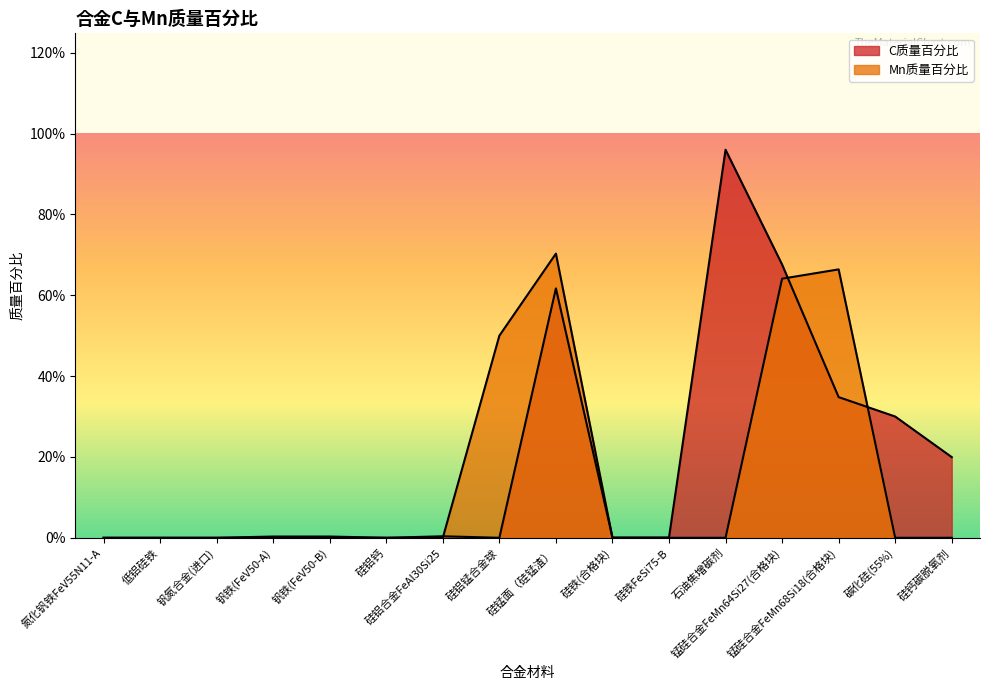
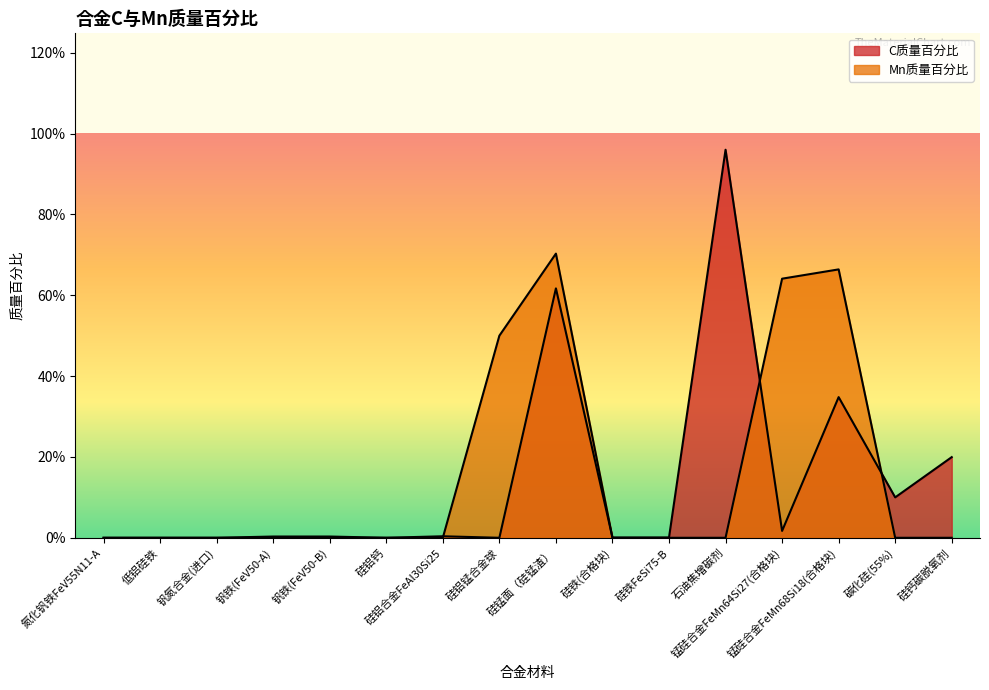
  {
    "C质量百分比": {
      "硅铝锰合金球": "0%",
      "硅锰面（硅锰渣）": "62%",
      "石油焦增碳剂": "96%",
-     "锰硅合金FeMn64Si27(合格块)": "68%",
+     "锰硅合金FeMn64Si27(合格块)": "2%",
      "锰硅合金FeMn68Si18(合格块)": "35%",
-     "碳化硅(55%)": "30%",
+     "碳化硅(55%)": "10%",
      "硅钙碳脱氧剂": "20%"
    },
    "Mn质量百分比": {
      "硅铝锰合金球": "50%",
      "硅锰面（硅锰渣）": "70%",
      "石油焦增碳剂": "0%",
      "锰硅合金FeMn64Si27(合格块)": "64%",
      "锰硅合金FeMn68Si18(合格块)": "66%",
      "碳化硅(55%)": "0%",
      "硅钙碳脱氧剂": "0%"
    }
  }
